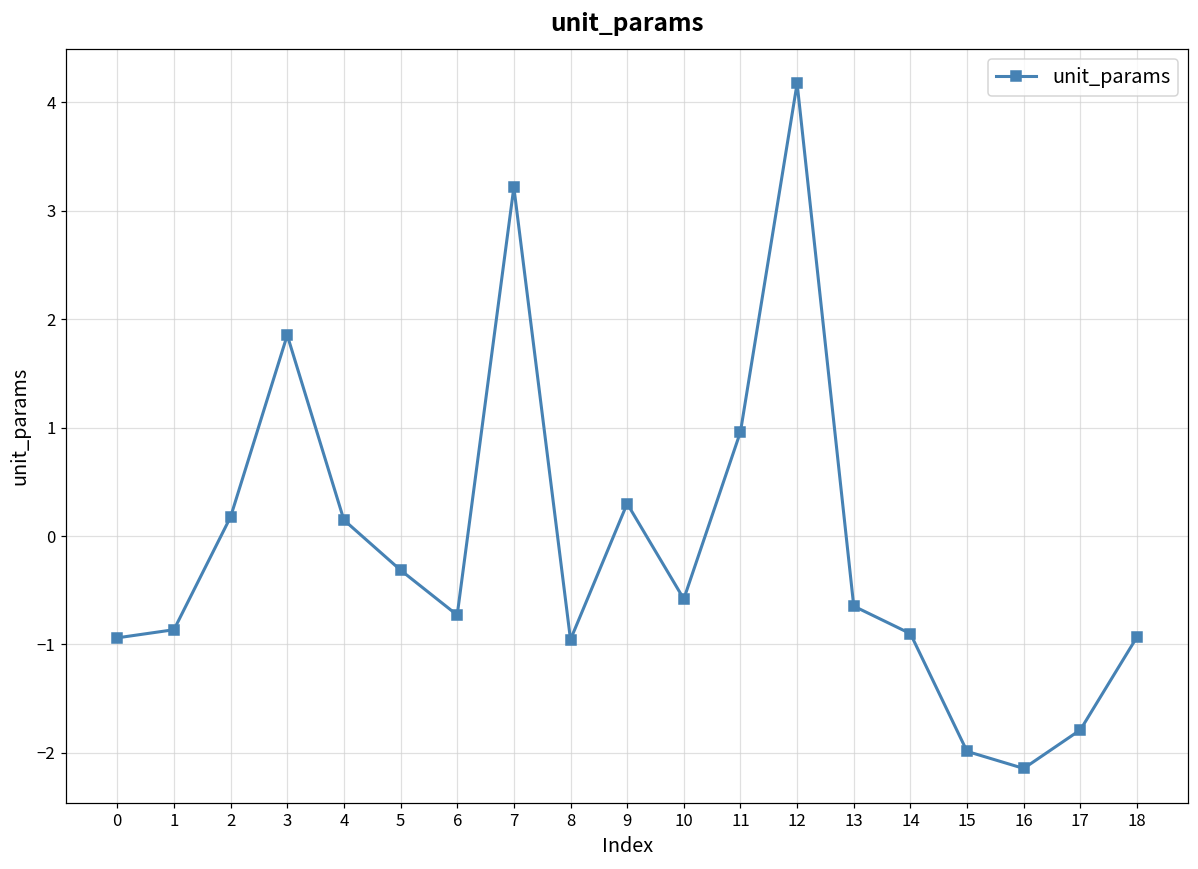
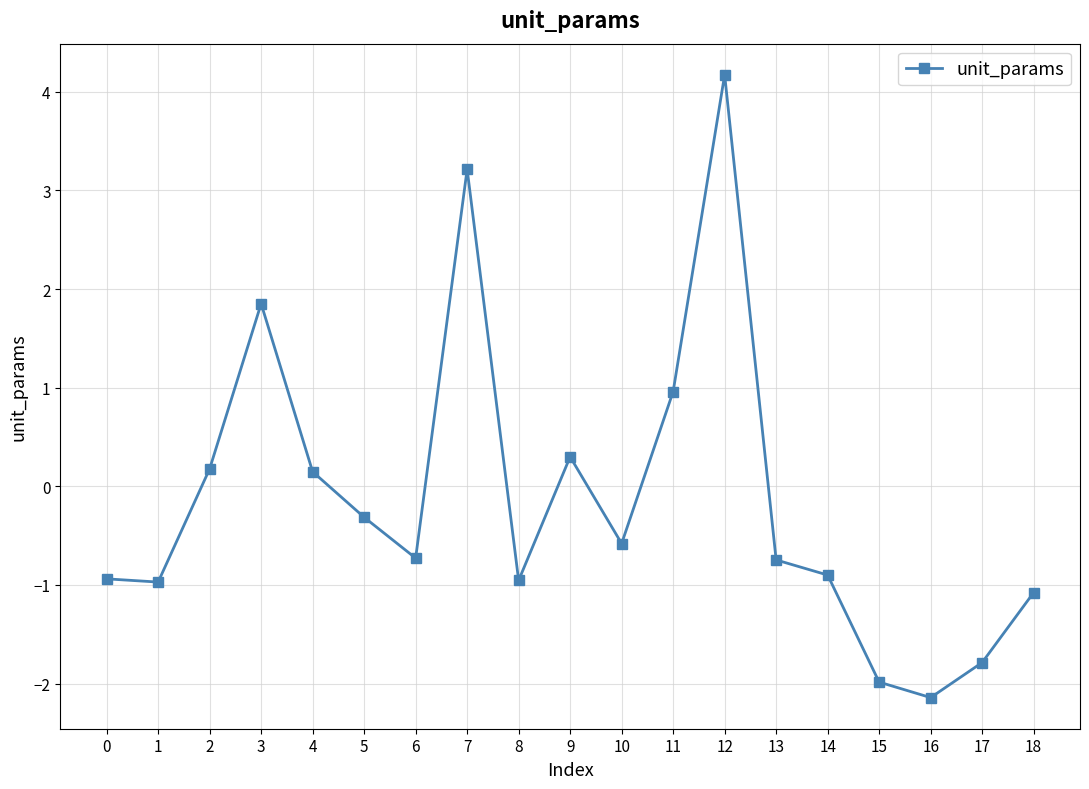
  {
    "0": -0.9,
-   "1": -0.9,
+   "1": -1.0,
    "2": 0.2,
    "3": 1.9,
    "4": 0.1,
    "5": -0.3,
    "6": -0.7,
    "7": 3.2,
    "8": -1.0,
    "9": 0.3,
    "10": -0.6,
    "11": 1.0,
    "12": 4.2,
-   "13": -0.6,
+   "13": -0.7,
    "14": -0.9,
    "15": -2.0,
    "16": -2.1,
    "17": -1.8,
-   "18": -0.9
+   "18": -1.1
  }
